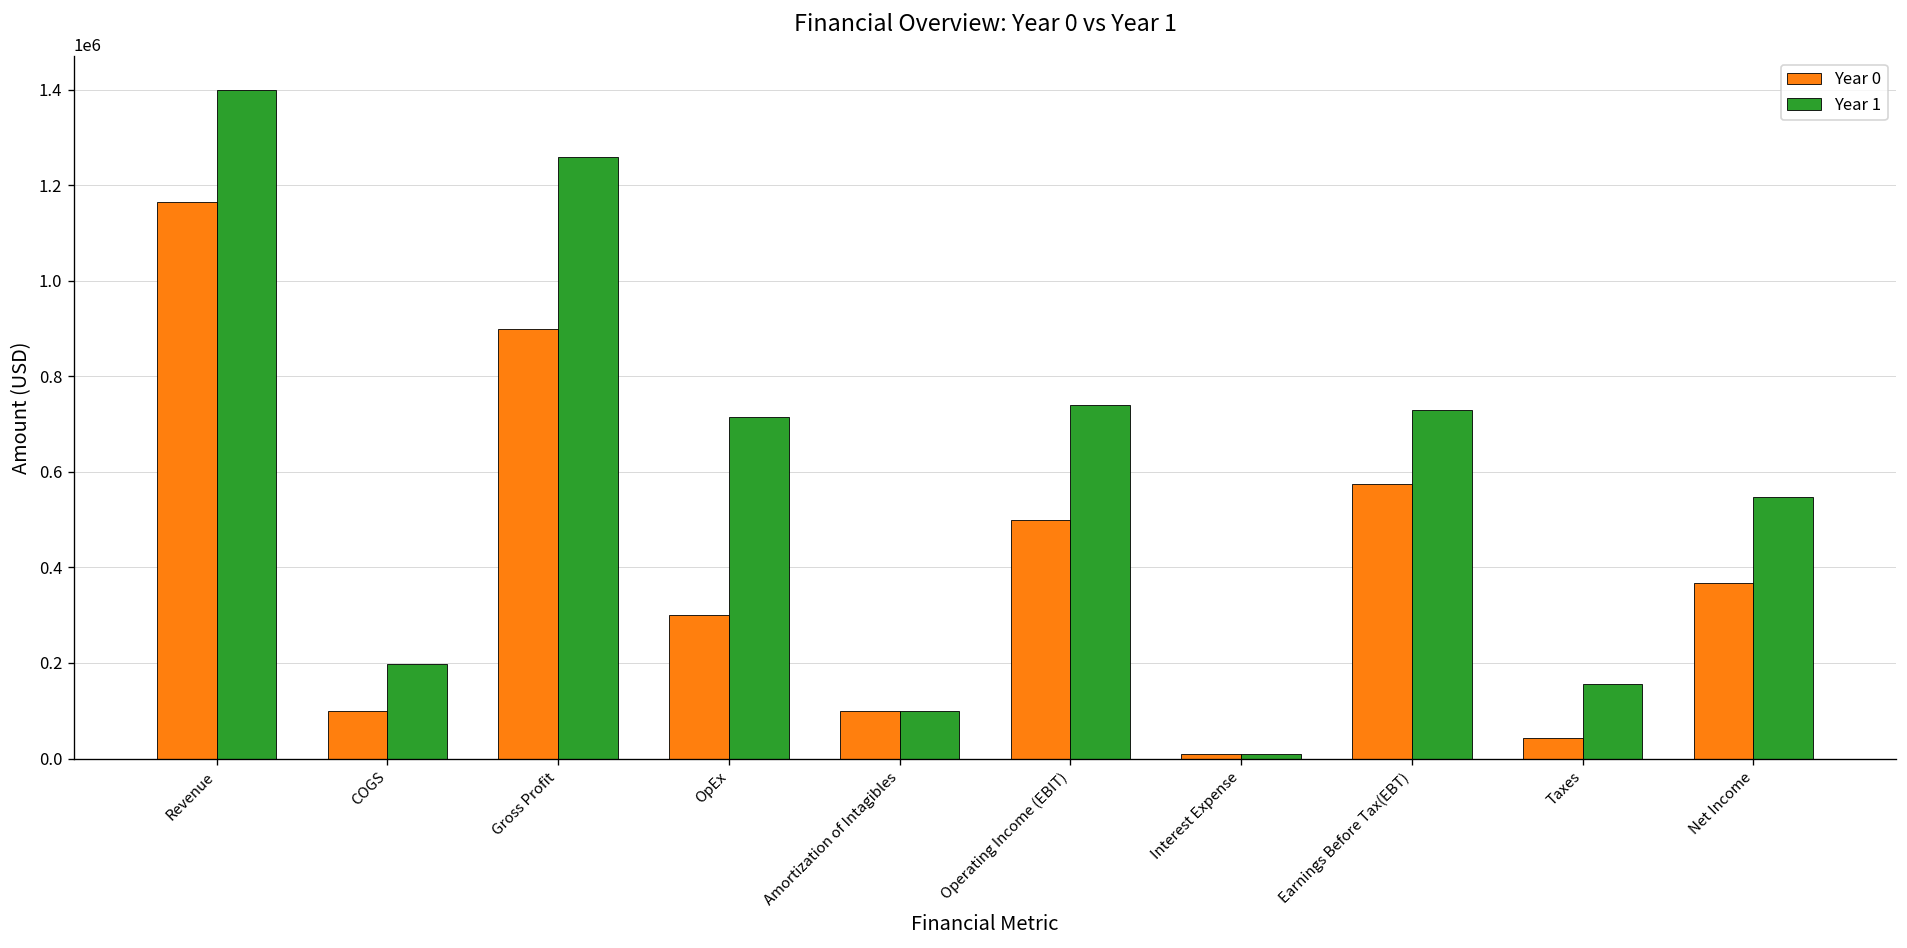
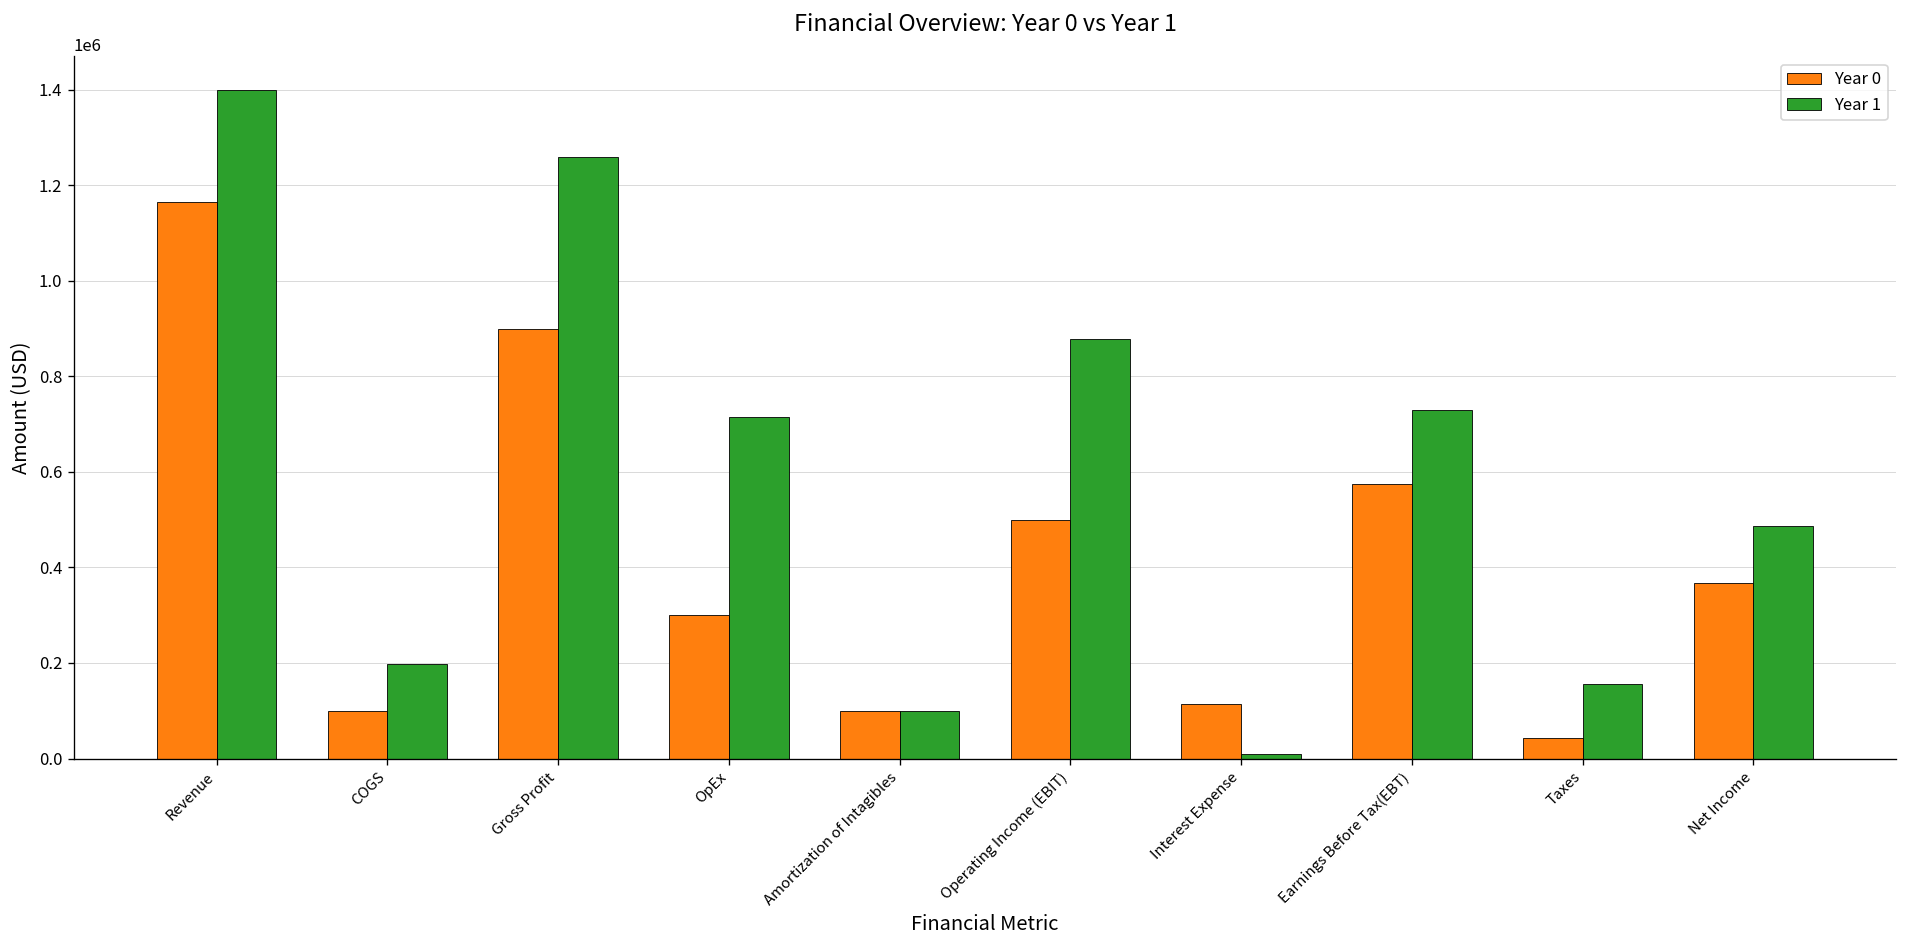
  {
    "Year 0": {
      "Revenue": 1170000,
      "COGS": 100000,
      "Gross Profit": 900000,
      "OpEx": 300000,
      "Amortization of Intagibles": 100000,
      "Operating Income (EBIT)": 500000,
-     "Interest Expense": 10000,
+     "Interest Expense": 110000,
      "Earnings Before Tax(EBT)": 570000,
      "Taxes": 40000,
      "Net Income": 370000
    },
    "Year 1": {
      "Revenue": 1400000,
      "COGS": 200000,
      "Gross Profit": 1260000,
      "OpEx": 710000,
      "Amortization of Intagibles": 100000,
-     "Operating Income (EBIT)": 740000,
+     "Operating Income (EBIT)": 880000,
      "Interest Expense": 10000,
      "Earnings Before Tax(EBT)": 730000,
      "Taxes": 160000,
-     "Net Income": 550000
+     "Net Income": 490000
    }
  }
